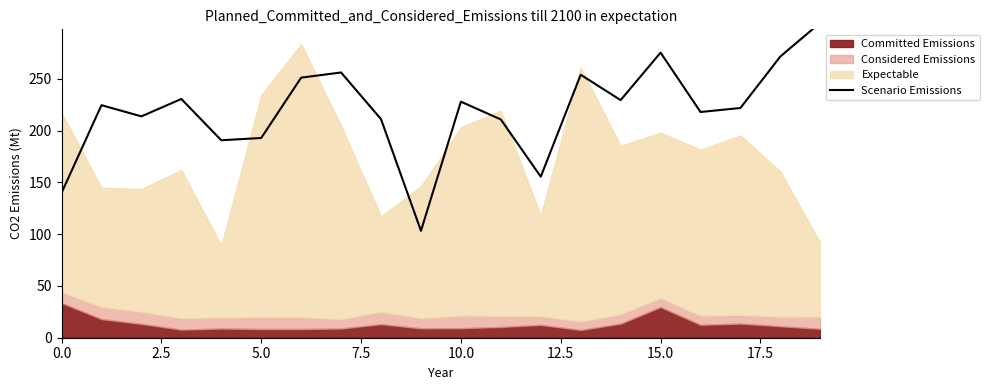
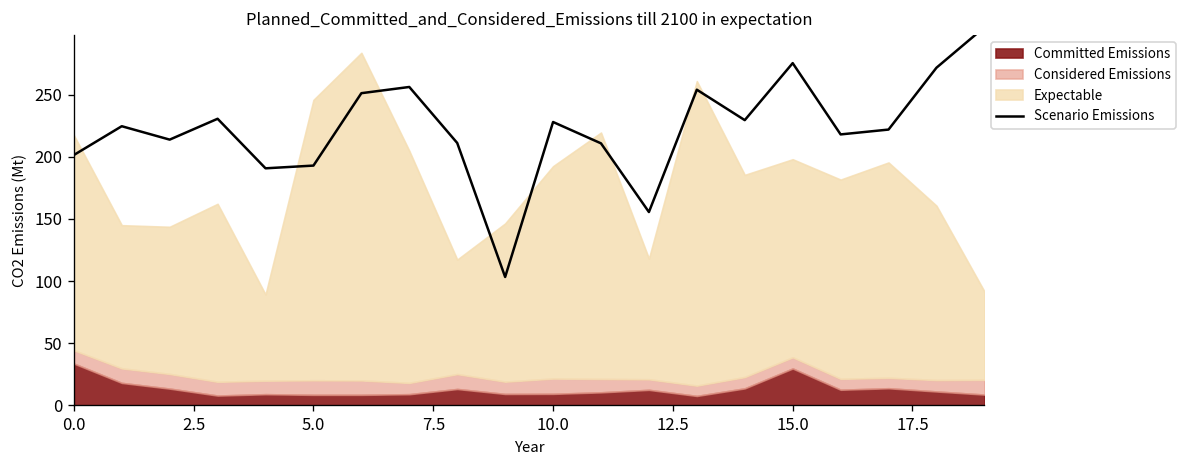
  {
    "Scenario Emissions": {
-     "0.0": 140,
+     "0.0": 202,
      "5.0": 193,
      "10.0": 228,
      "15.0": 276
    },
    "Committed Emissions": {
      "0.0": 34,
      "5.0": 8,
      "10.0": 9,
      "15.0": 30
    },
    "Considered Emissions": {
      "0.0": 11,
      "5.0": 12,
      "10.0": 12,
      "15.0": 9
    },
    "Expectable": {
      "0.0": 173,
-     "5.0": 214,
-     "10.0": 182,
+     "5.0": 226,
+     "10.0": 171,
      "15.0": 160
    }
  }
